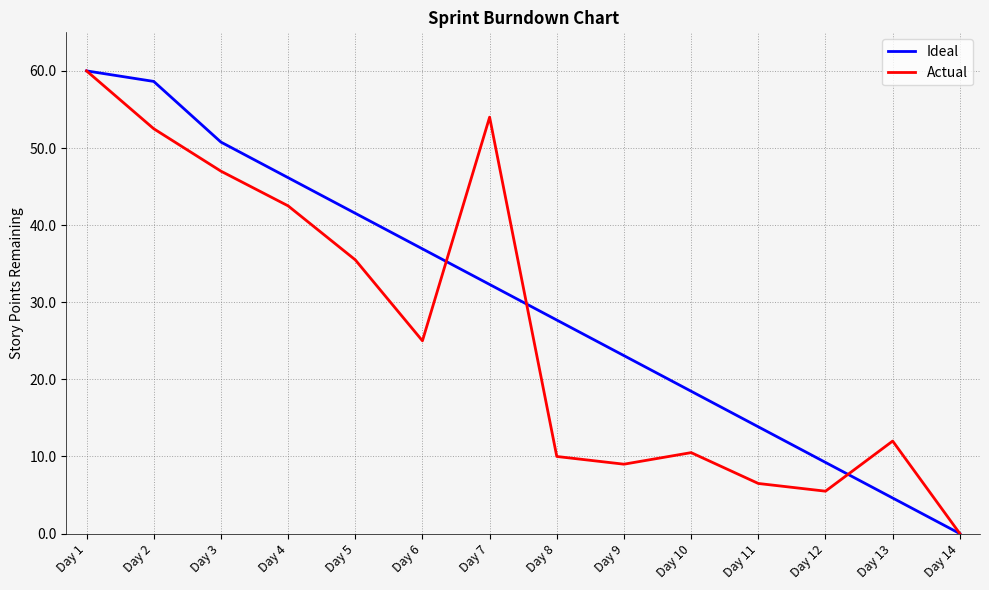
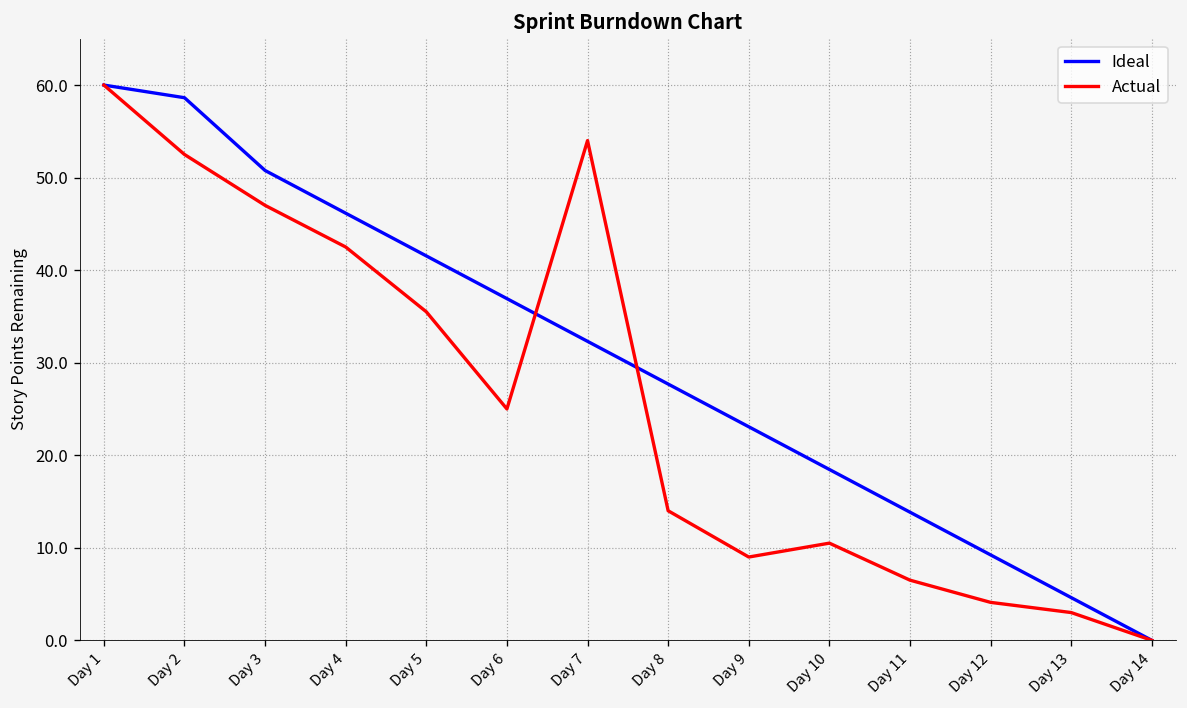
  {
    "Ideal": {
      "Day 2": 59,
      "Day 3": 51,
      "Day 4": 46,
      "Day 5": 42,
      "Day 6": 37,
      "Day 7": 32,
      "Day 8": 28,
      "Day 9": 23,
      "Day 10": 18,
      "Day 11": 14,
      "Day 12": 9,
      "Day 13": 5
    },
    "Actual": {
      "Day 2": 53,
      "Day 3": 47,
      "Day 4": 43,
      "Day 5": 36,
      "Day 6": 25,
      "Day 7": 54,
-     "Day 8": 10,
+     "Day 8": 14,
      "Day 9": 9,
      "Day 10": 11,
      "Day 11": 7,
-     "Day 12": 6,
-     "Day 13": 12
+     "Day 12": 4,
+     "Day 13": 3
    }
  }
